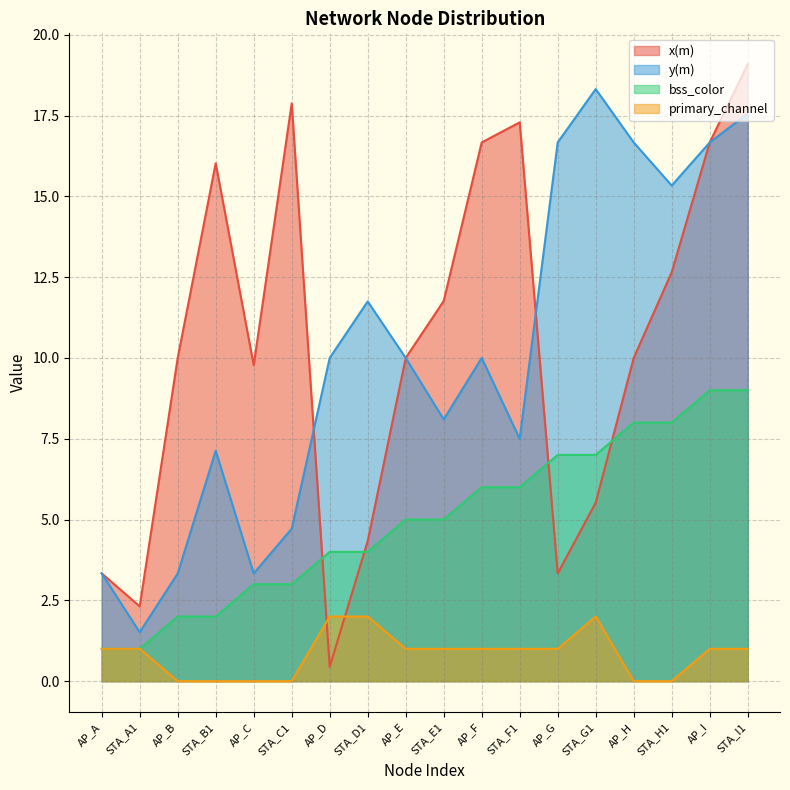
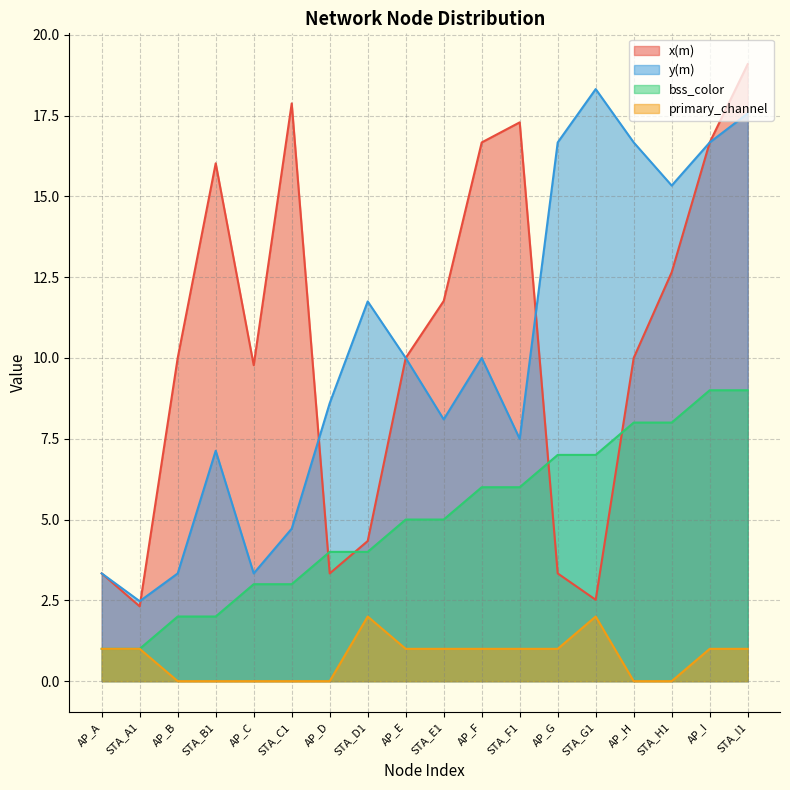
  {
    "x(m)": {
      "STA_A1": 2.3,
      "AP_B": 10.0,
      "STA_B1": 16.0,
      "AP_C": 9.8,
      "STA_C1": 17.9,
-     "AP_D": 0.4,
+     "AP_D": 3.3,
      "STA_D1": 4.3,
      "STA_E1": 11.8,
      "AP_F": 16.7,
      "STA_F1": 17.3,
      "AP_G": 3.3,
-     "STA_G1": 5.5,
+     "STA_G1": 2.5,
      "AP_H": 10.0,
      "STA_H1": 12.7
    },
    "y(m)": {
-     "STA_A1": 1.5,
+     "STA_A1": 2.5,
      "AP_B": 3.3,
      "STA_B1": 7.1,
      "AP_C": 3.3,
      "STA_C1": 4.7,
-     "AP_D": 10.0,
+     "AP_D": 8.6,
      "STA_D1": 11.7,
      "STA_E1": 8.1,
      "AP_F": 10.0,
      "STA_F1": 7.5,
      "AP_G": 16.7,
      "STA_G1": 18.3,
      "AP_H": 16.7,
      "STA_H1": 15.3
    },
    "bss_color": {
      "AP_B": 2.0,
      "STA_B1": 2.0,
      "AP_C": 3.0,
      "STA_C1": 3.0,
      "AP_D": 4.0,
      "STA_D1": 4.0,
      "AP_E": 5.0,
      "STA_E1": 5.0,
      "AP_F": 6.0,
      "STA_F1": 6.0,
      "AP_G": 7.0,
      "STA_G1": 7.0,
      "AP_H": 8.0,
      "STA_H1": 8.0,
      "AP_I": 9.0,
      "STA_I1": 9.0
    },
    "primary_channel": {
      "AP_B": 0,
      "STA_B1": 0,
      "AP_C": 0,
      "STA_C1": 0,
-     "AP_D": 2,
+     "AP_D": 0,
      "STA_D1": 2,
      "AP_E": 1,
      "STA_E1": 1,
      "AP_F": 1,
      "STA_F1": 1,
      "AP_G": 1,
      "STA_G1": 2,
      "AP_H": 0,
      "STA_H1": 0,
      "AP_I": 1,
      "STA_I1": 1
    }
  }
